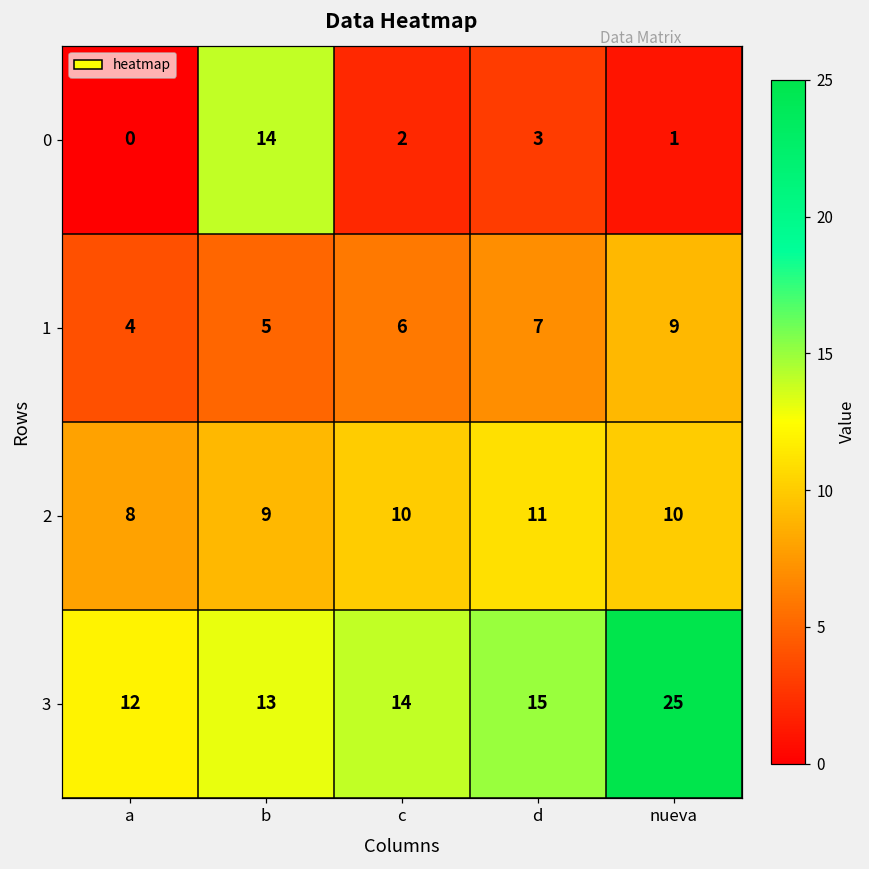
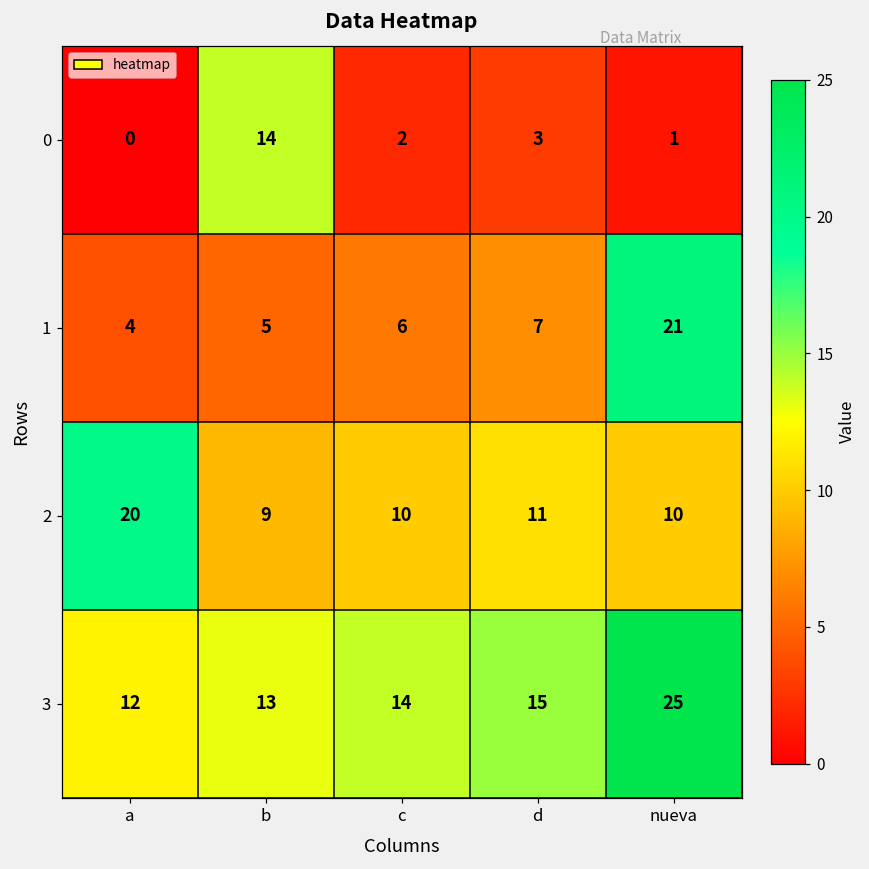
  {
    "0": {
      "a": 0,
      "b": 14,
      "c": 2,
      "d": 3,
      "nueva": 1
    },
    "1": {
      "a": 4,
      "b": 5,
      "c": 6,
      "d": 7,
-     "nueva": 9
+     "nueva": 21
    },
    "2": {
-     "a": 8,
+     "a": 20,
      "b": 9,
      "c": 10,
      "d": 11,
      "nueva": 10
    },
    "3": {
      "a": 12,
      "b": 13,
      "c": 14,
      "d": 15,
      "nueva": 25
    }
  }
